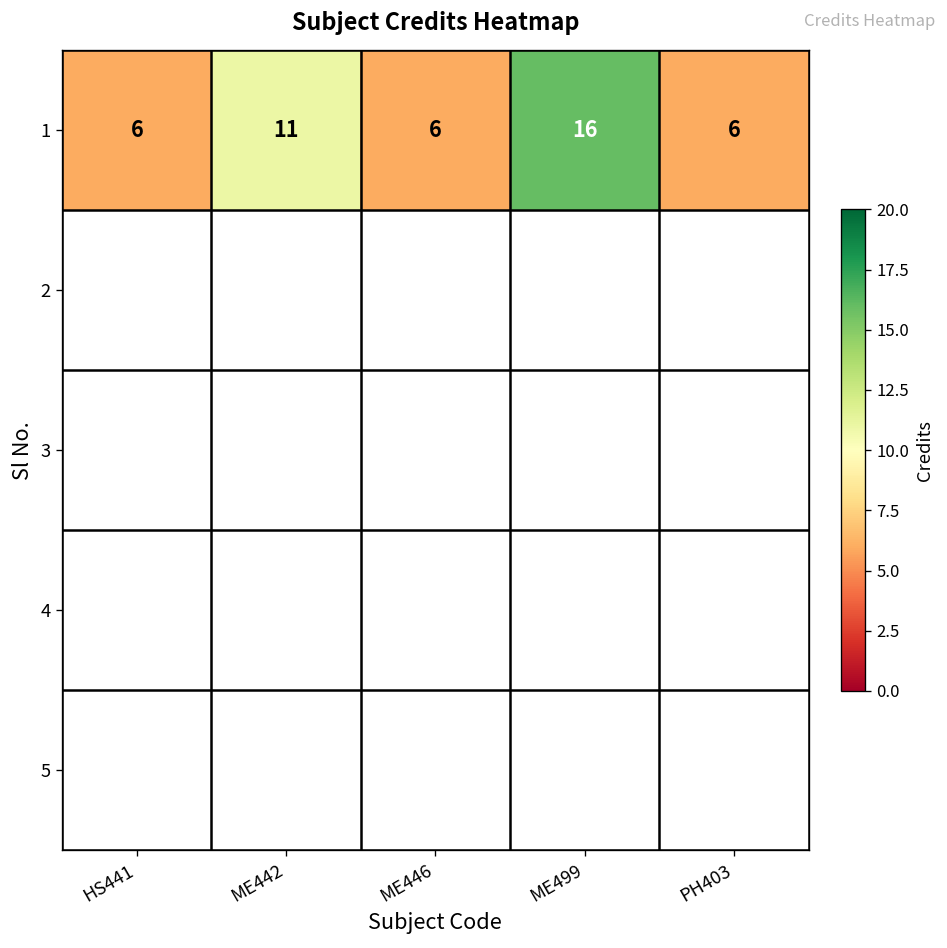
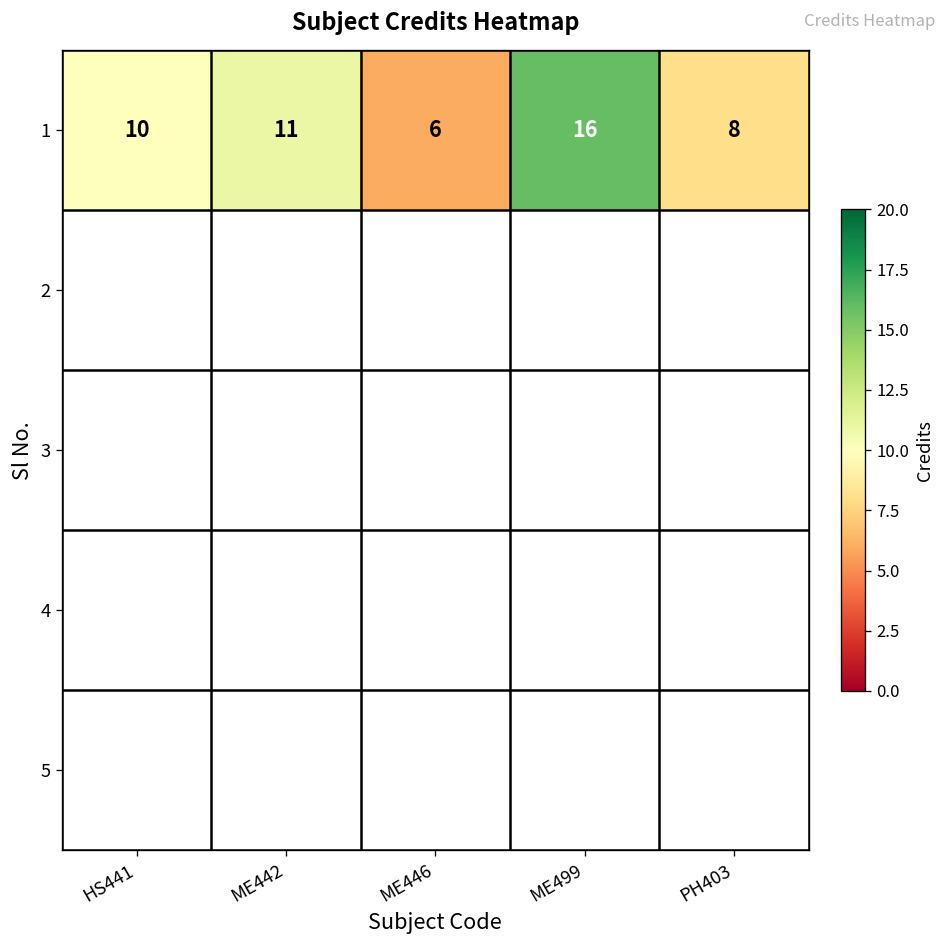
  {
    "1": {
-     "HS441": 6,
+     "HS441": 10,
      "ME442": 11,
      "ME446": 6,
      "ME499": 16,
-     "PH403": 6
+     "PH403": 8
    }
  }
